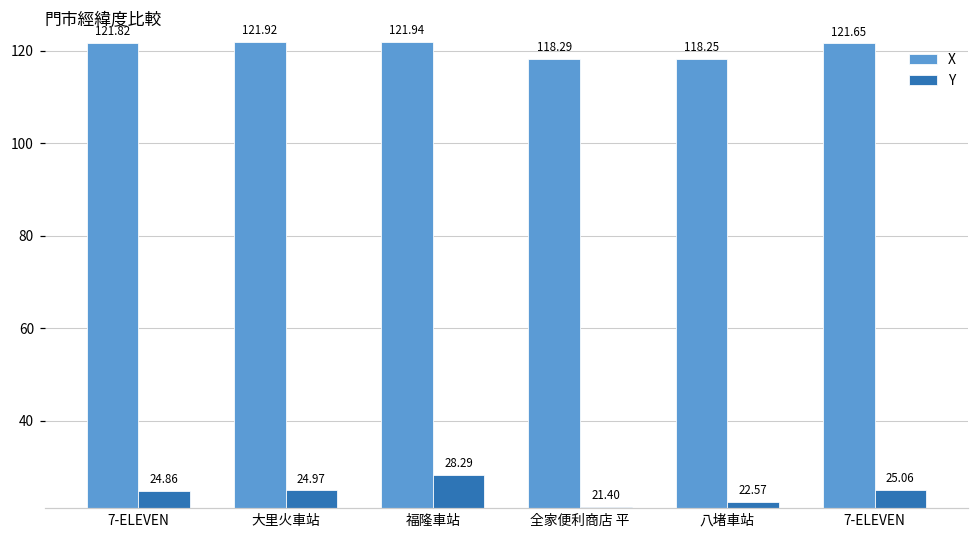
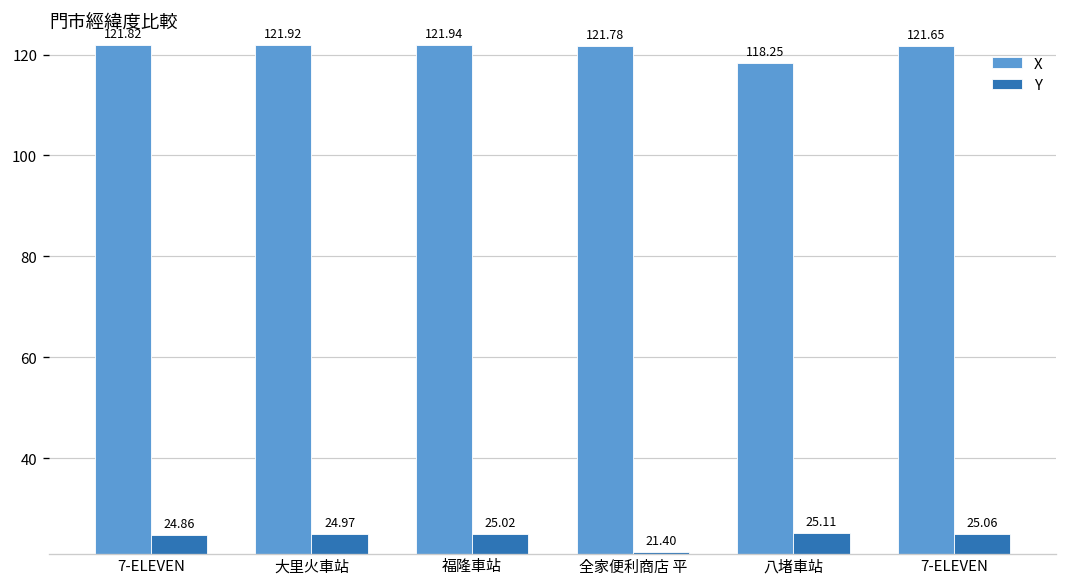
  {
    "X": {
      "大里火車站": 121.92,
      "福隆車站": 121.94,
-     "全家便利商店 平": 118.29,
+     "全家便利商店 平": 121.78,
      "八堵車站": 118.25
    },
    "Y": {
      "大里火車站": 24.97,
-     "福隆車站": 28.29,
+     "福隆車站": 25.02,
      "全家便利商店 平": 21.40,
-     "八堵車站": 22.57
+     "八堵車站": 25.11
    }
  }
